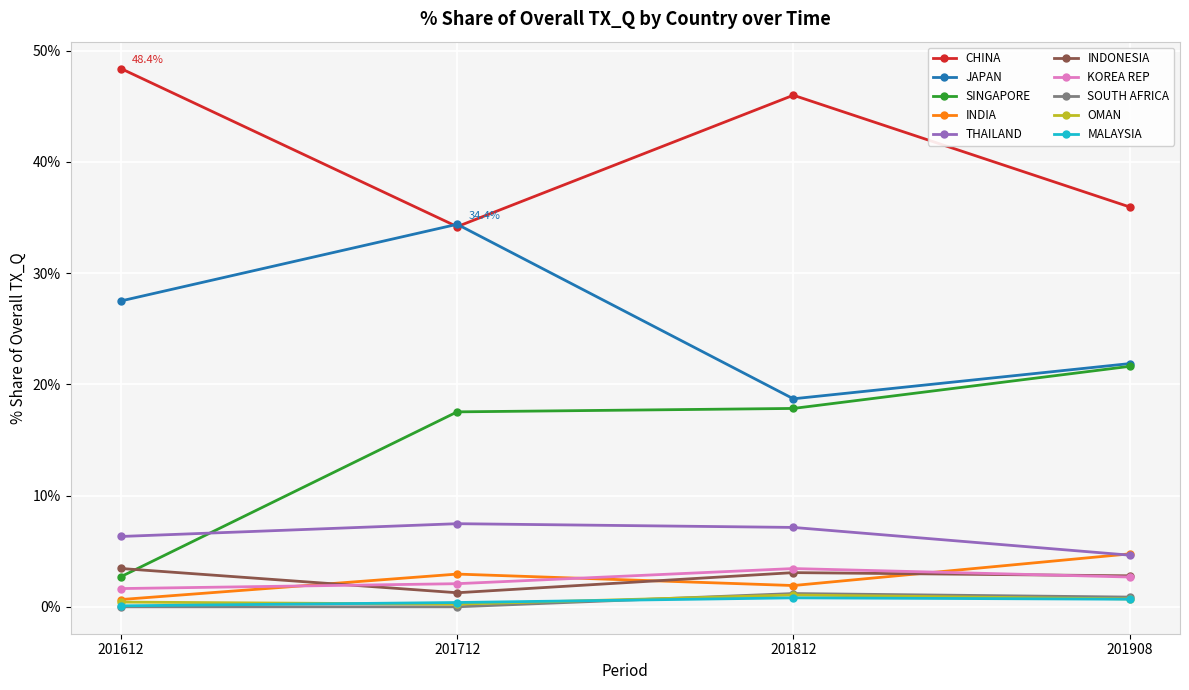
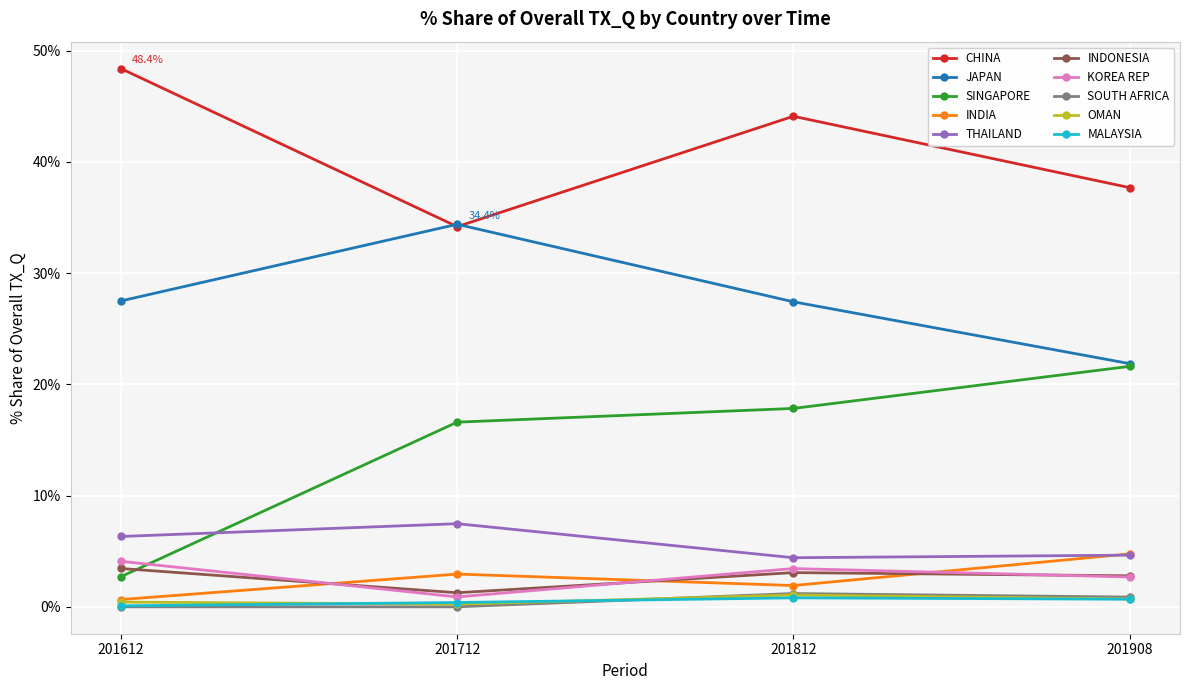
  {
    "CHINA": {
-     "201812": "46.0%",
-     "201908": "36.0%"
+     "201812": "44.1%",
+     "201908": "37.7%"
    },
    "JAPAN": {
      "201612": "27.5%",
-     "201812": "18.7%",
+     "201812": "27.4%",
      "201908": "21.9%"
    },
    "SINGAPORE": {
      "201612": "2.7%",
-     "201712": "17.5%",
+     "201712": "16.6%",
      "201812": "17.8%",
      "201908": "21.6%"
    },
    "INDIA": {
      "201612": "0.7%",
      "201712": "2.9%",
      "201812": "1.9%"
    },
    "THAILAND": {
      "201612": "6.3%",
      "201712": "7.5%",
-     "201812": "7.1%"
+     "201812": "4.4%"
    },
    "INDONESIA": {
      "201612": "3.4%",
      "201712": "1.3%",
      "201812": "3.1%"
    },
    "KOREA REP": {
-     "201612": "1.6%",
-     "201712": "2.1%",
+     "201612": "4.1%",
+     "201712": "0.9%",
      "201812": "3.4%"
    },
    "SOUTH AFRICA": {
      "201712": "0.0%"
    },
    "OMAN": {
      "201612": "0.4%"
    },
    "MALAYSIA": {
      "201812": "0.8%"
    }
  }
